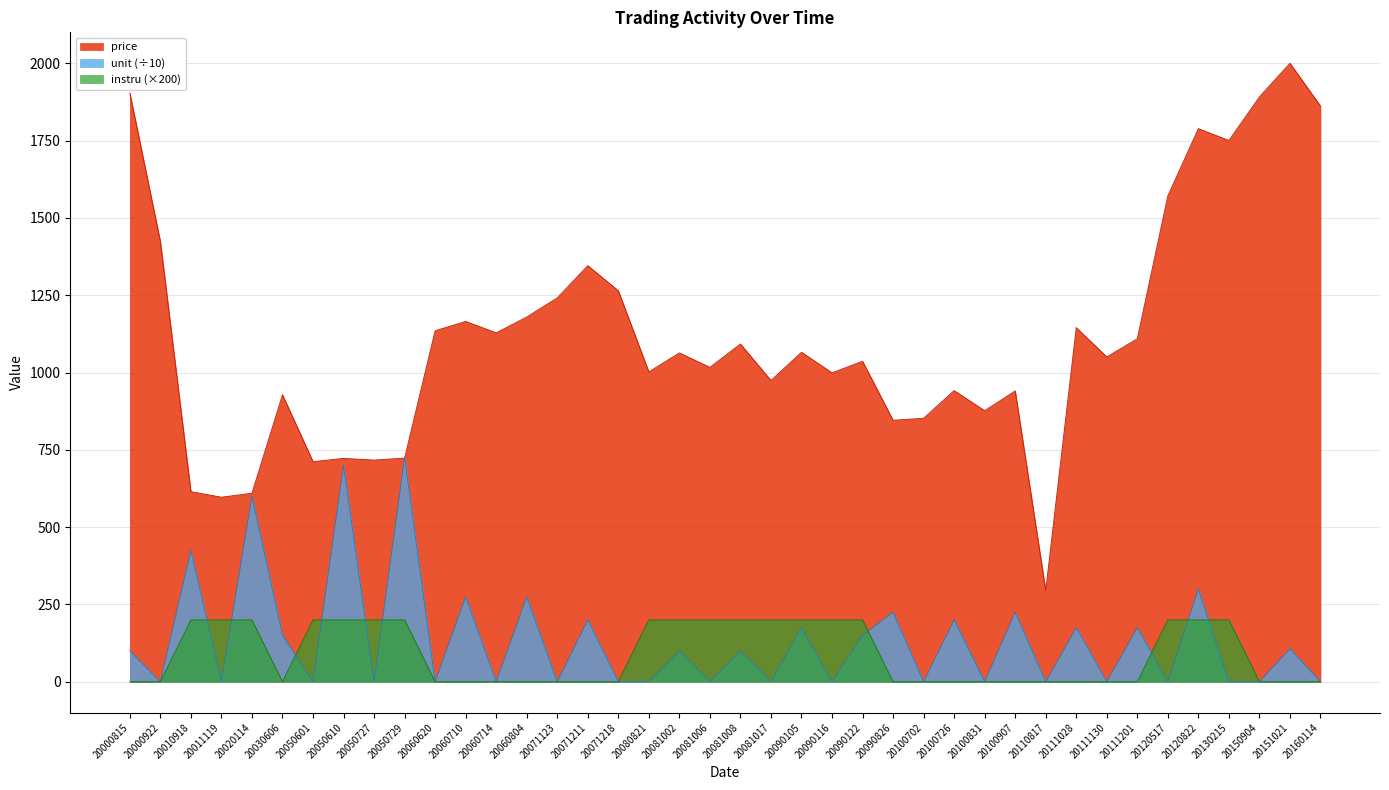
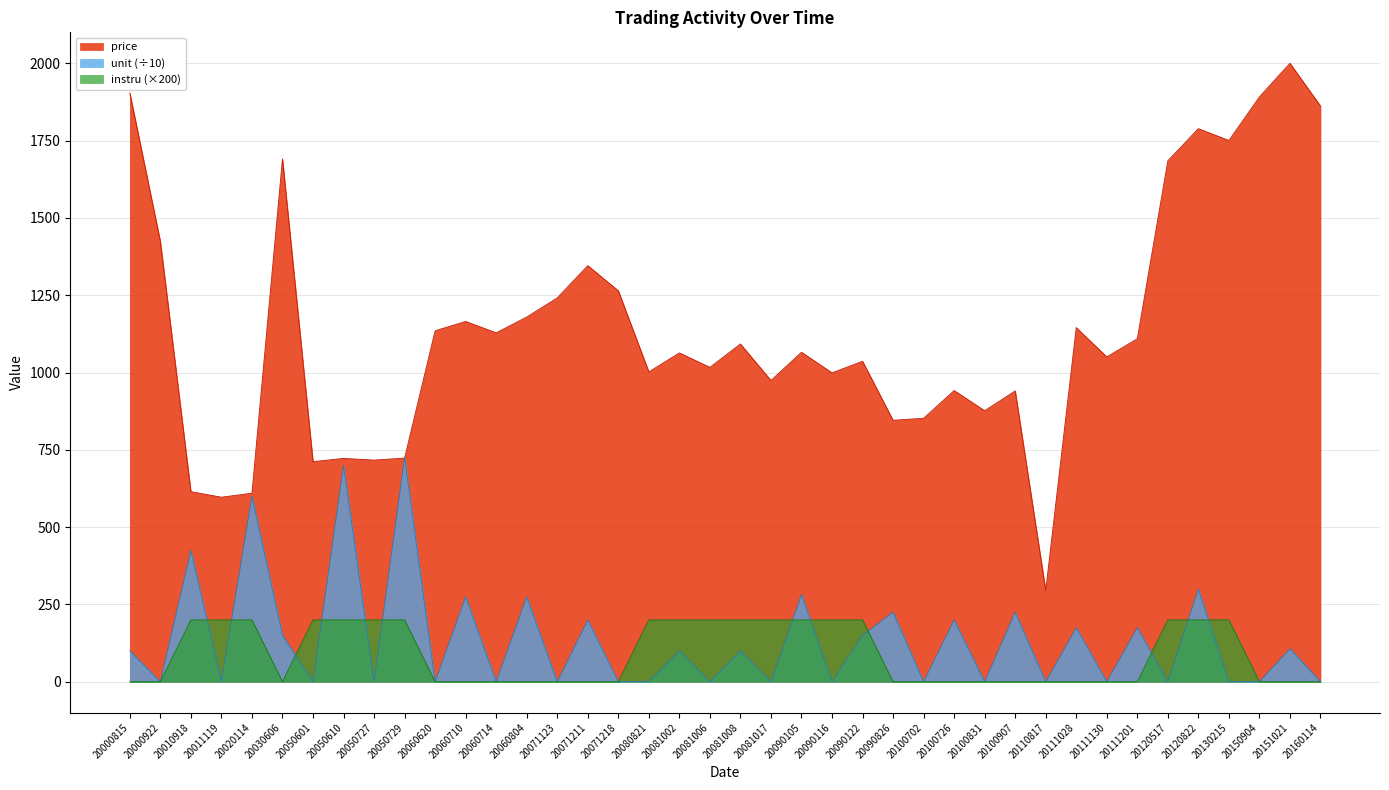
  {
    "price": {
      "20000815": 1900,
      "20000922": 1420,
      "20010918": 610,
      "20011119": 600,
      "20020114": 610,
-     "20030606": 930,
+     "20030606": 1690,
      "20050601": 710,
      "20050610": 720,
      "20050727": 720,
      "20060620": 1140,
      "20060710": 1170,
      "20060714": 1130,
      "20060804": 1180,
      "20071123": 1240,
      "20071211": 1350,
      "20071218": 1260,
      "20080821": 1000,
      "20081002": 1060,
      "20081006": 1020,
      "20081008": 1090,
      "20081017": 970,
      "20090105": 1070,
      "20090116": 1000,
      "20090122": 1040,
      "20090826": 850,
      "20100702": 850,
      "20100726": 940,
      "20100831": 880,
      "20100907": 940,
      "20110817": 300,
      "20111028": 1150,
      "20111130": 1050,
      "20111201": 1110,
-     "20120517": 1570,
+     "20120517": 1690,
      "20120822": 1790,
      "20130215": 1750,
      "20150904": 1890,
      "20151021": 2000,
      "20160114": 1860
    },
    "unit (÷10)": {
      "20000815": 100,
      "20010918": 430,
      "20011119": 0,
      "20020114": 600,
      "20030606": 150,
      "20050601": 0,
      "20050610": 700,
      "20050727": 0,
      "20060710": 280,
      "20060804": 280,
      "20071211": 200,
      "20080821": 0,
      "20081002": 100,
      "20081006": 0,
      "20081008": 100,
      "20081017": 0,
-     "20090105": 180,
+     "20090105": 280,
      "20090116": 0,
      "20090122": 150,
      "20090826": 230,
      "20100726": 200,
      "20100907": 230,
      "20111028": 180,
      "20111201": 180,
      "20120517": 0,
      "20120822": 300,
      "20130215": 0,
      "20151021": 110
    },
    "instru (×200)": {
      "20000815": 0,
      "20010918": 200,
      "20011119": 200,
      "20020114": 200,
      "20030606": 0,
      "20050601": 200,
      "20050610": 200,
      "20050727": 200,
      "20050729": 200,
      "20060710": 0,
      "20060804": 0,
      "20071211": 0,
      "20080821": 200,
      "20081002": 200,
      "20081006": 200,
      "20081008": 200,
      "20081017": 200,
      "20090105": 200,
      "20090116": 200,
      "20090122": 200,
      "20090826": 0,
      "20100726": 0,
      "20100907": 0,
      "20111028": 0,
      "20111201": 0,
      "20120517": 200,
      "20120822": 200,
      "20130215": 200,
      "20151021": 0
    }
  }
